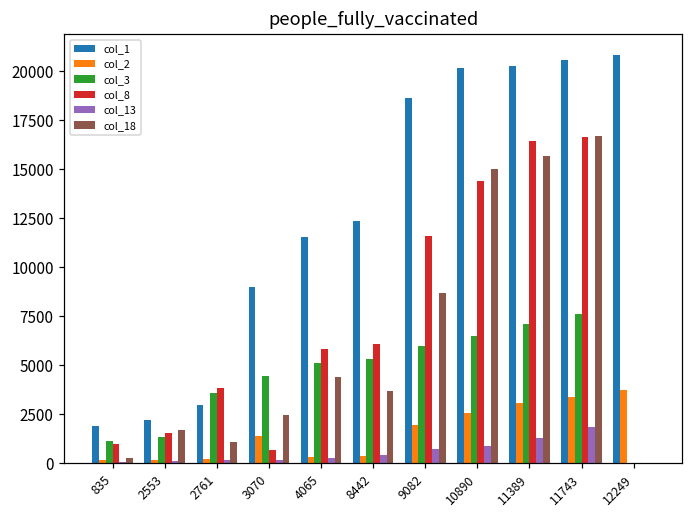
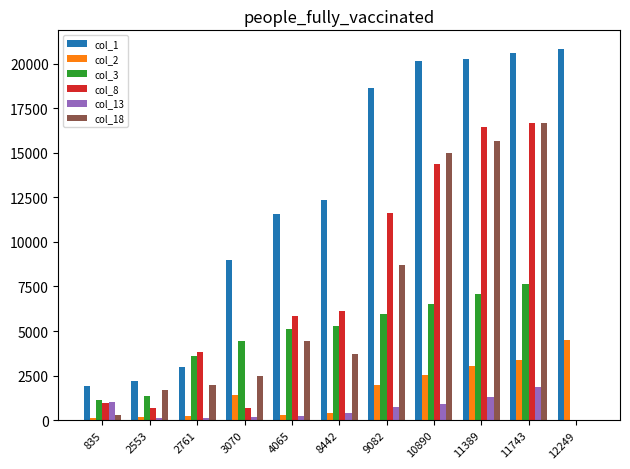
  {
    "col_1": {
      "835": 1900,
      "2553": 2200,
      "2761": 3000,
      "3070": 9000,
      "4065": 11600,
      "8442": 12400,
      "9082": 18600,
      "10890": 20100,
      "11389": 20300,
      "11743": 20600,
      "12249": 20800
    },
    "col_2": {
      "835": 200,
      "2553": 200,
      "2761": 200,
      "3070": 1400,
      "4065": 300,
      "8442": 400,
      "9082": 2000,
      "10890": 2600,
      "11389": 3100,
      "11743": 3400,
-     "12249": 3800
+     "12249": 4500
    },
    "col_3": {
      "835": 1100,
      "2553": 1300,
      "2761": 3600,
      "3070": 4400,
      "4065": 5100,
      "8442": 5300,
      "9082": 6000,
      "10890": 6500,
      "11389": 7100,
      "11743": 7600,
      "12249": 0
    },
    "col_8": {
      "835": 1000,
-     "2553": 1600,
+     "2553": 700,
      "2761": 3900,
      "3070": 700,
      "4065": 5800,
      "8442": 6100,
      "9082": 11600,
      "10890": 14400,
      "11389": 16400,
      "11743": 16600,
      "12249": 0
    },
    "col_13": {
-     "835": 100,
+     "835": 1000,
      "2761": 100,
      "3070": 200,
      "4065": 300,
      "8442": 400,
      "9082": 700,
      "10890": 900,
      "11389": 1300,
      "11743": 1800,
      "12249": 0
    },
    "col_18": {
      "835": 300,
      "2553": 1700,
-     "2761": 1100,
+     "2761": 2000,
      "3070": 2500,
      "4065": 4400,
      "8442": 3700,
      "9082": 8700,
      "10890": 15000,
      "11389": 15700,
      "11743": 16700,
      "12249": 0
    }
  }
